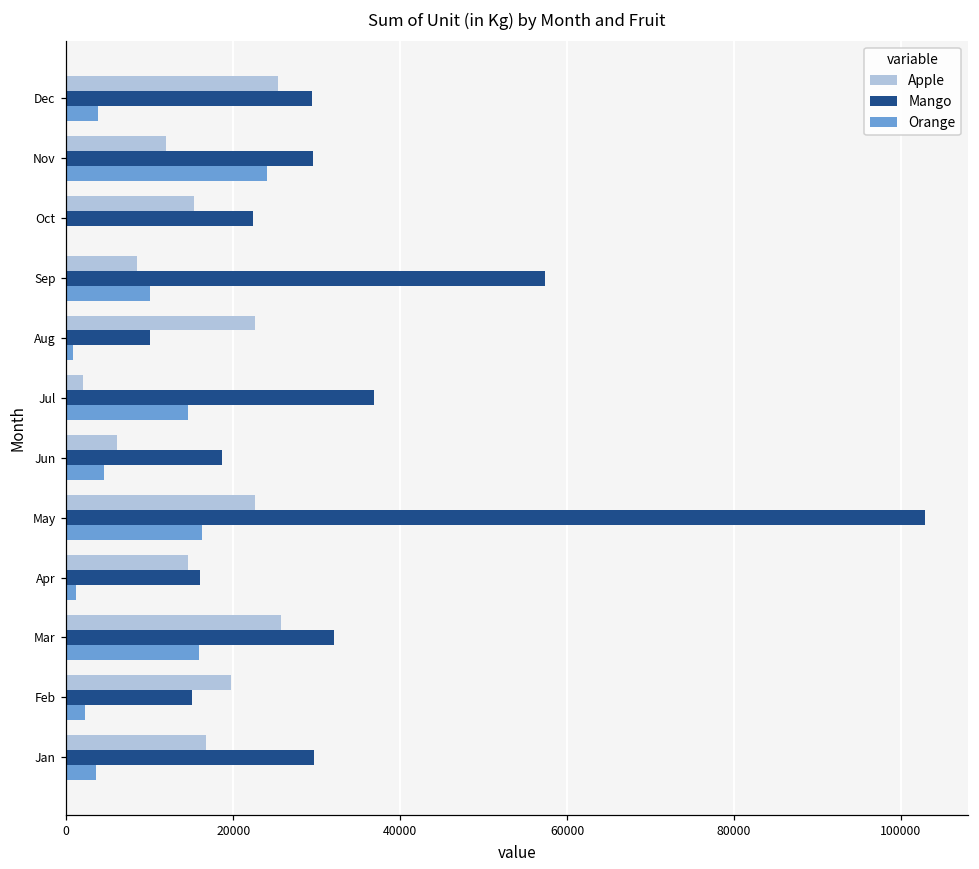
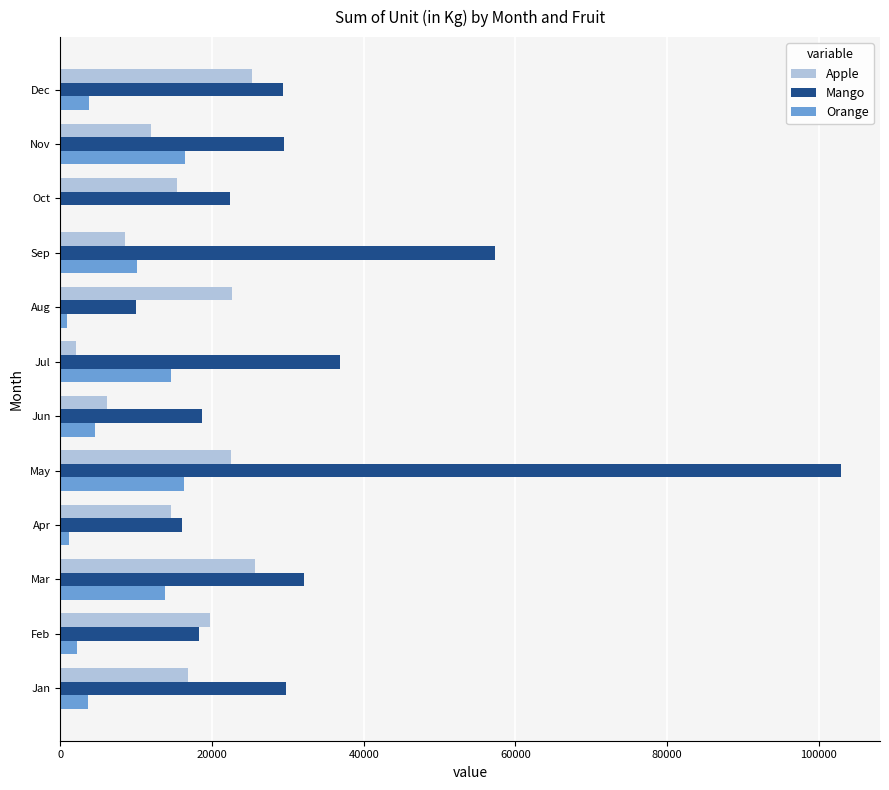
  {
    "Apple": {
      "Dec": 25000,
      "Nov": 12000,
      "Oct": 15000,
      "Sep": 8000,
      "Aug": 23000,
      "Jul": 2000,
      "Jun": 6000,
      "May": 23000,
      "Apr": 15000,
      "Mar": 26000,
      "Feb": 20000,
      "Jan": 17000
    },
    "Mango": {
      "Dec": 29000,
      "Nov": 30000,
      "Oct": 22000,
      "Sep": 57000,
      "Aug": 10000,
      "Jul": 37000,
      "Jun": 19000,
      "May": 103000,
      "Apr": 16000,
      "Mar": 32000,
-     "Feb": 15000,
+     "Feb": 18000,
      "Jan": 30000
    },
    "Orange": {
      "Dec": 4000,
-     "Nov": 24000,
+     "Nov": 16000,
      "Oct": 0,
      "Sep": 10000,
      "Aug": 1000,
      "Jul": 15000,
      "Jun": 5000,
      "May": 16000,
      "Apr": 1000,
-     "Mar": 16000,
+     "Mar": 14000,
      "Feb": 2000,
      "Jan": 4000
    }
  }
